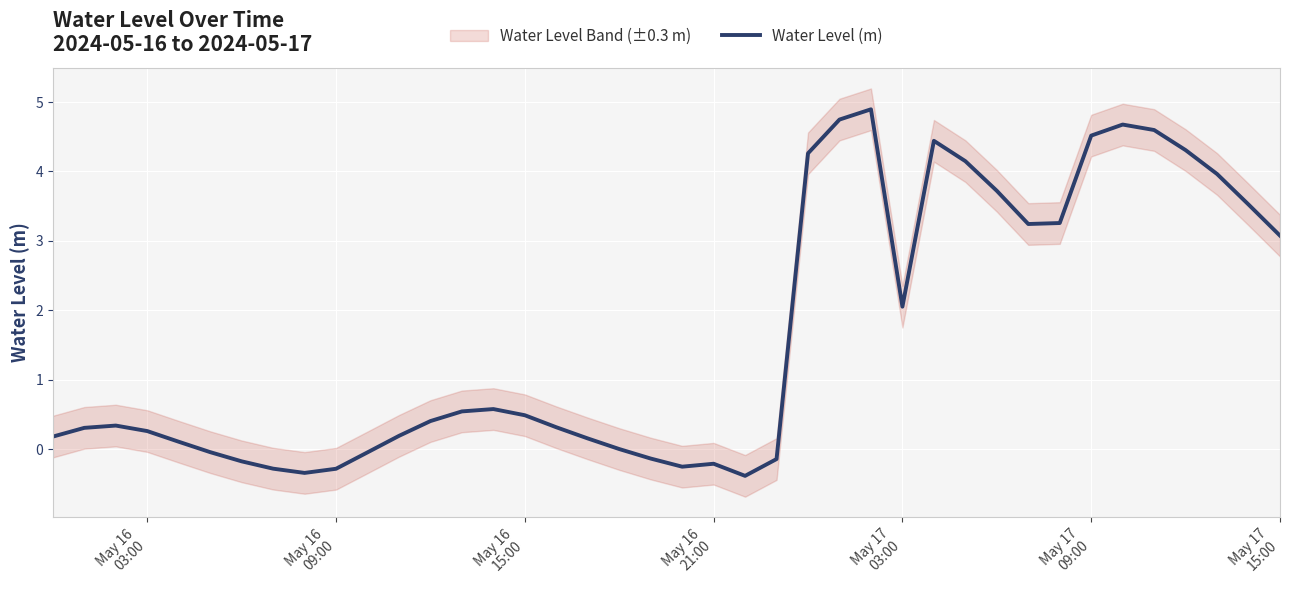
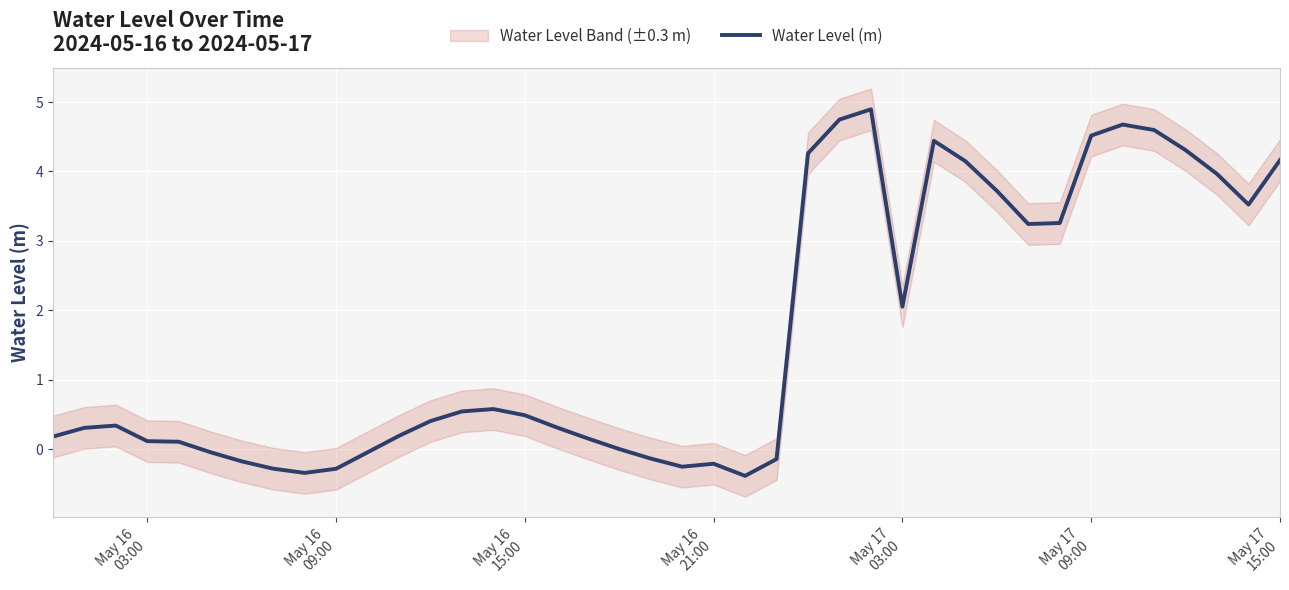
  {
    "Water Level (m)": {
-     "May 16 03:00": 0.3,
+     "May 16 03:00": 0.1,
      "May 16 09:00": -0.3,
      "May 16 15:00": 0.5,
      "May 16 21:00": -0.2,
      "May 17 03:00": 2.1,
      "May 17 09:00": 4.5,
-     "May 17 15:00": 3.1
+     "May 17 15:00": 4.2
    }
  }
